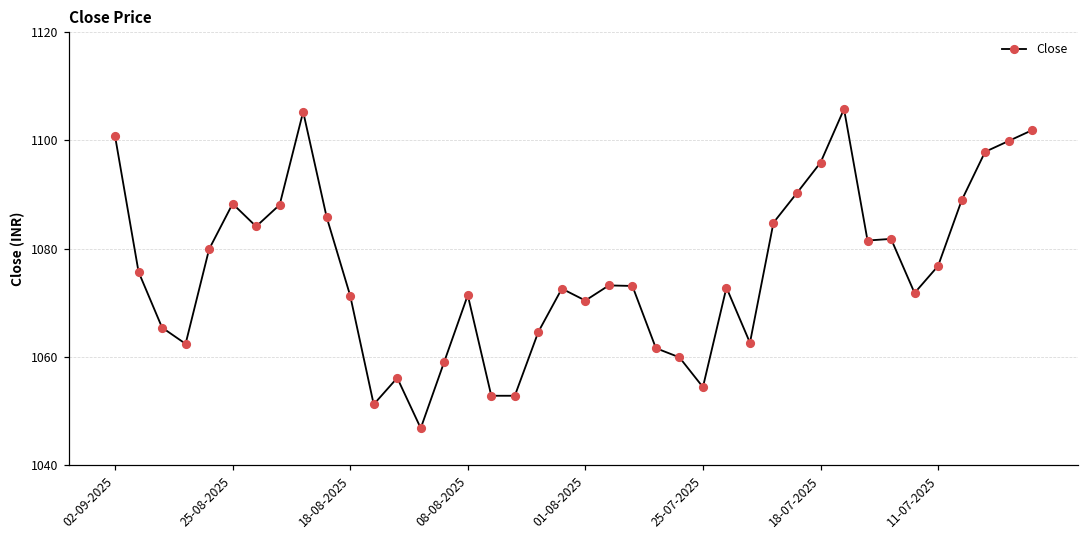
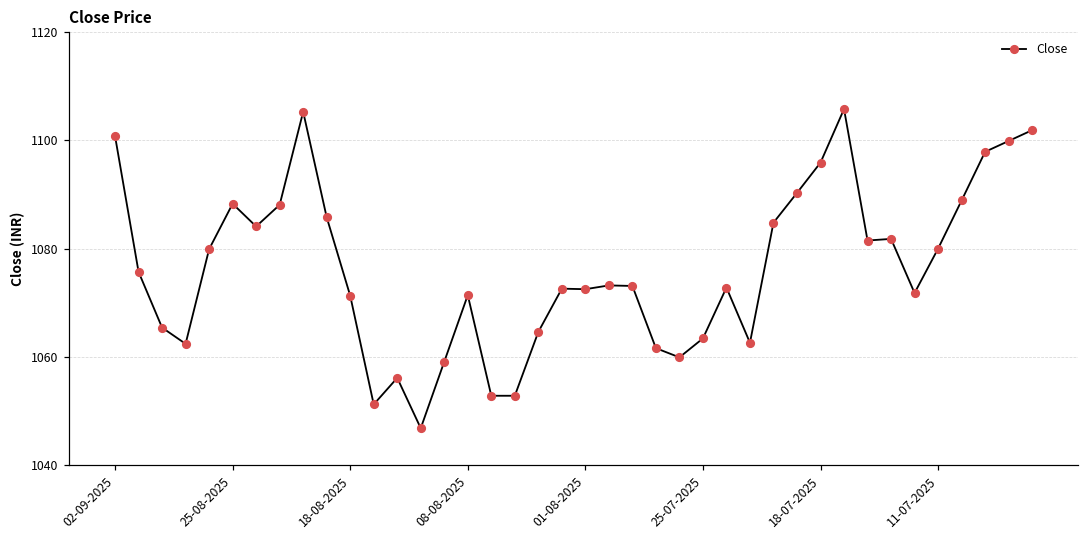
  {
    "02-09-2025": 1101,
    "25-08-2025": 1088,
    "18-08-2025": 1071,
    "08-08-2025": 1071,
-   "01-08-2025": 1070,
-   "25-07-2025": 1054,
+   "01-08-2025": 1073,
+   "25-07-2025": 1063,
    "18-07-2025": 1096,
-   "11-07-2025": 1077
+   "11-07-2025": 1080
  }
